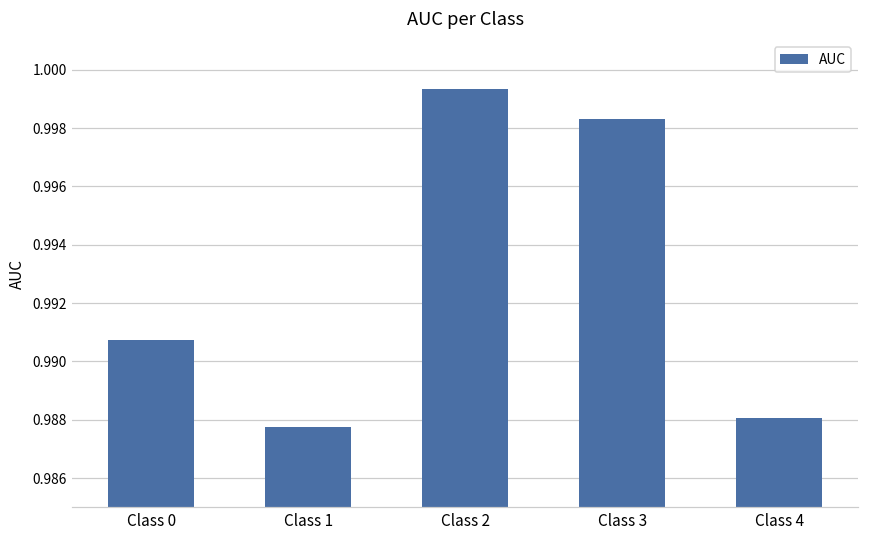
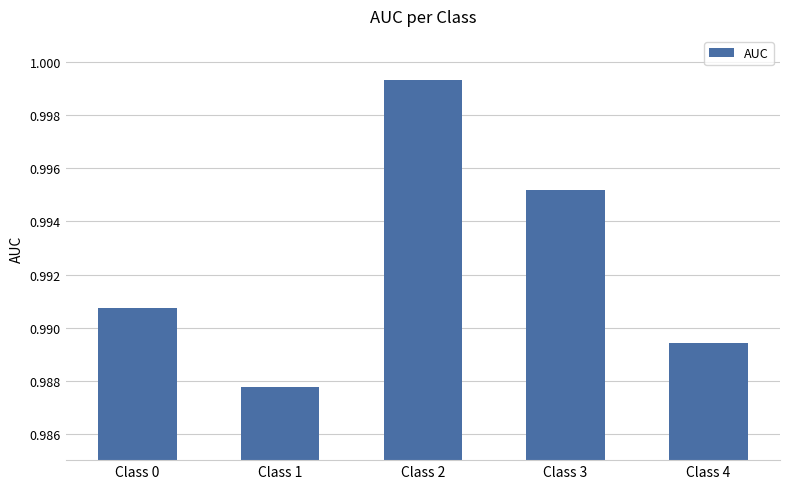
  {
    "Class 0": 0.9907,
    "Class 1": 0.9877,
    "Class 2": 0.9993,
-   "Class 3": 0.9983,
-   "Class 4": 0.9881
+   "Class 3": 0.9952,
+   "Class 4": 0.9894
  }
